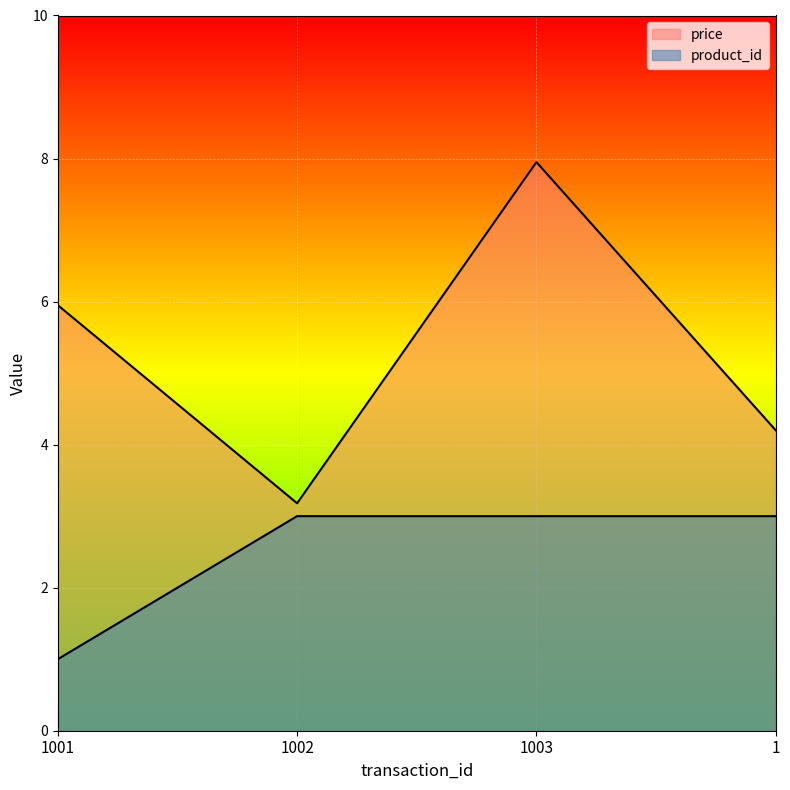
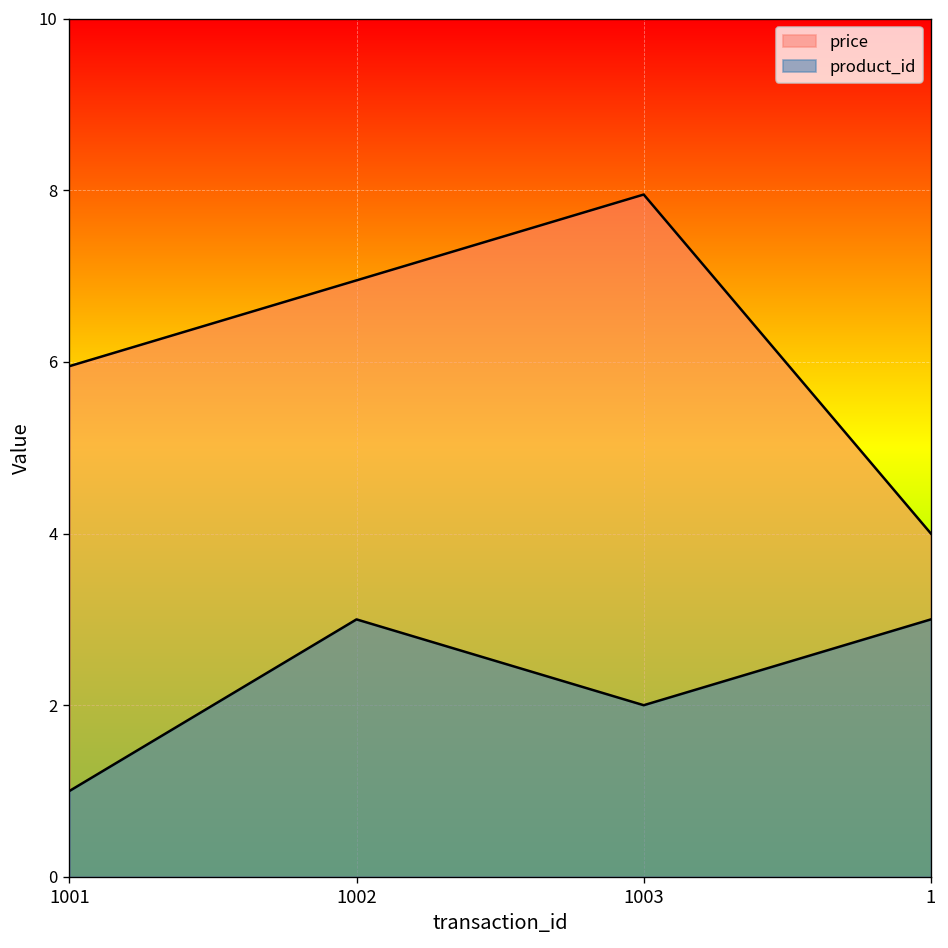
  {
    "price": {
      "1001": 6.0,
-     "1002": 3.2,
+     "1002": 7.0,
      "1003": 8.0,
-     "1": 4.2
+     "1": 4.0
    },
    "product_id": {
      "1001": 1,
      "1002": 3,
-     "1003": 3,
+     "1003": 2,
      "1": 3
    }
  }
